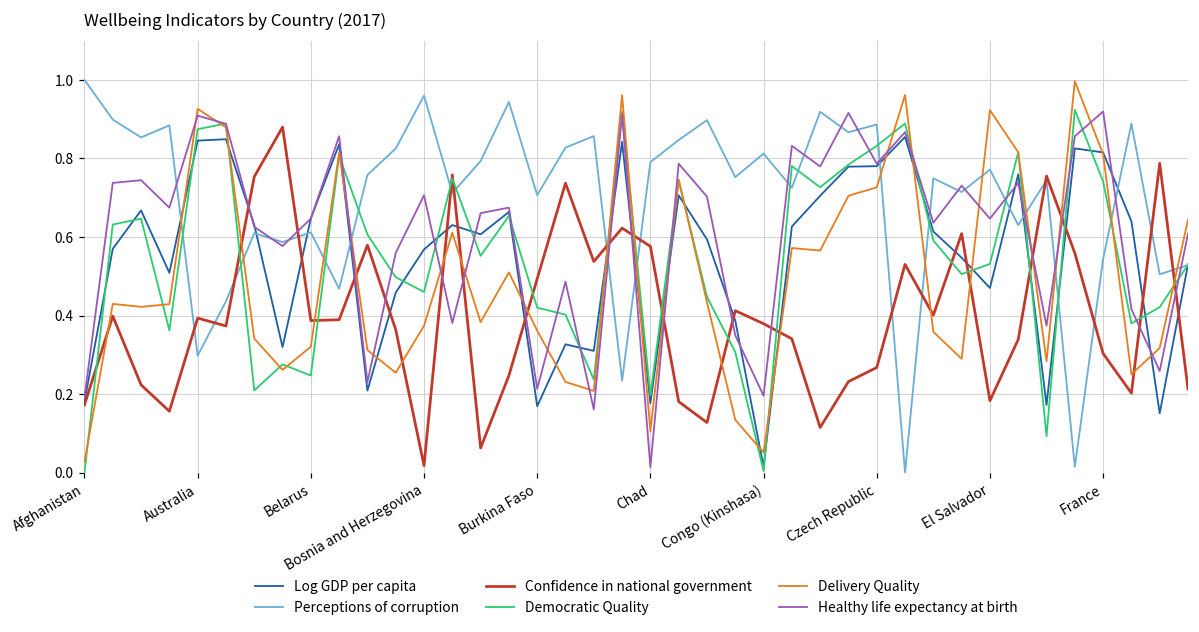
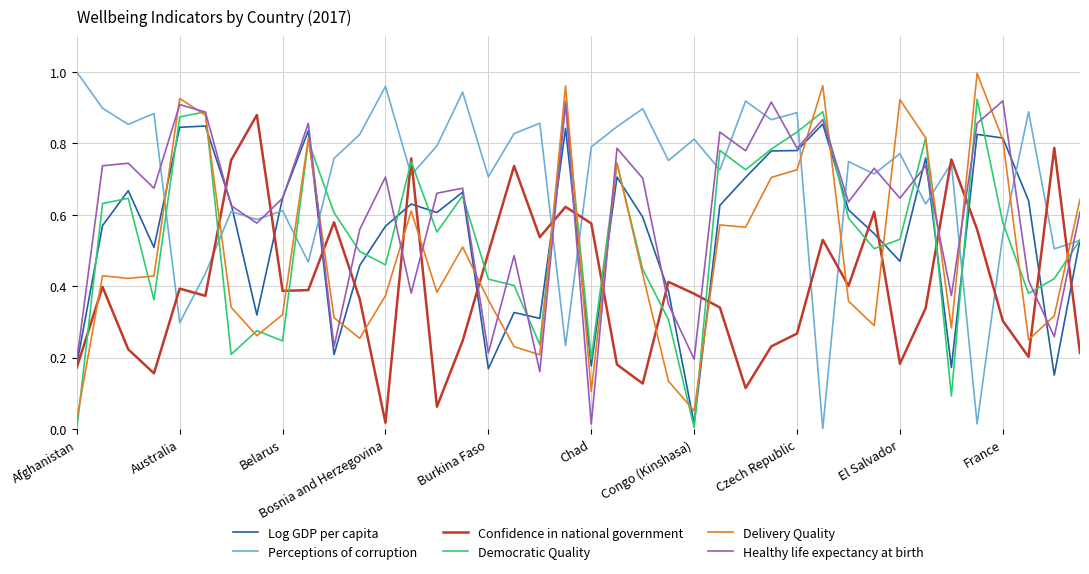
  {
    "Log GDP per capita": {
      "Afghanistan": 0.18,
      "Australia": 0.85,
      "Bosnia and Herzegovina": 0.57,
      "Burkina Faso": 0.17,
      "Chad": 0.18,
      "Congo (Kinshasa)": 0.01,
      "El Salvador": 0.47
    },
    "Perceptions of corruption": {
      "Afghanistan": 1.00,
      "Australia": 0.30,
      "Belarus": 0.61,
      "Bosnia and Herzegovina": 0.96,
      "Burkina Faso": 0.71,
      "Chad": 0.79,
      "Congo (Kinshasa)": 0.81,
      "Czech Republic": 0.89,
      "El Salvador": 0.77,
      "France": 0.54
    },
    "Confidence in national government": {
      "Afghanistan": 0.17,
      "Australia": 0.39,
      "Belarus": 0.39,
      "Bosnia and Herzegovina": 0.02,
      "Burkina Faso": 0.49,
      "Chad": 0.58,
      "Congo (Kinshasa)": 0.38,
      "Czech Republic": 0.27,
      "El Salvador": 0.18,
      "France": 0.30
    },
    "Democratic Quality": {
      "Afghanistan": 0.00,
      "Australia": 0.87,
      "Belarus": 0.25,
      "Bosnia and Herzegovina": 0.46,
      "Burkina Faso": 0.42,
      "Chad": 0.20,
      "Congo (Kinshasa)": 0.00,
      "Czech Republic": 0.83,
      "El Salvador": 0.53,
-     "France": 0.74
+     "France": 0.58
    },
    "Delivery Quality": {
      "Afghanistan": 0.03,
      "Australia": 0.93,
      "Belarus": 0.32,
      "Bosnia and Herzegovina": 0.37,
      "Burkina Faso": 0.36,
      "Chad": 0.11,
      "Congo (Kinshasa)": 0.05,
      "Czech Republic": 0.73,
      "El Salvador": 0.92
    },
    "Healthy life expectancy at birth": {
      "Afghanistan": 0.19,
      "Australia": 0.91,
      "Bosnia and Herzegovina": 0.71,
      "Burkina Faso": 0.21,
      "Chad": 0.01,
      "Congo (Kinshasa)": 0.20,
      "El Salvador": 0.65,
      "France": 0.92
    }
  }
